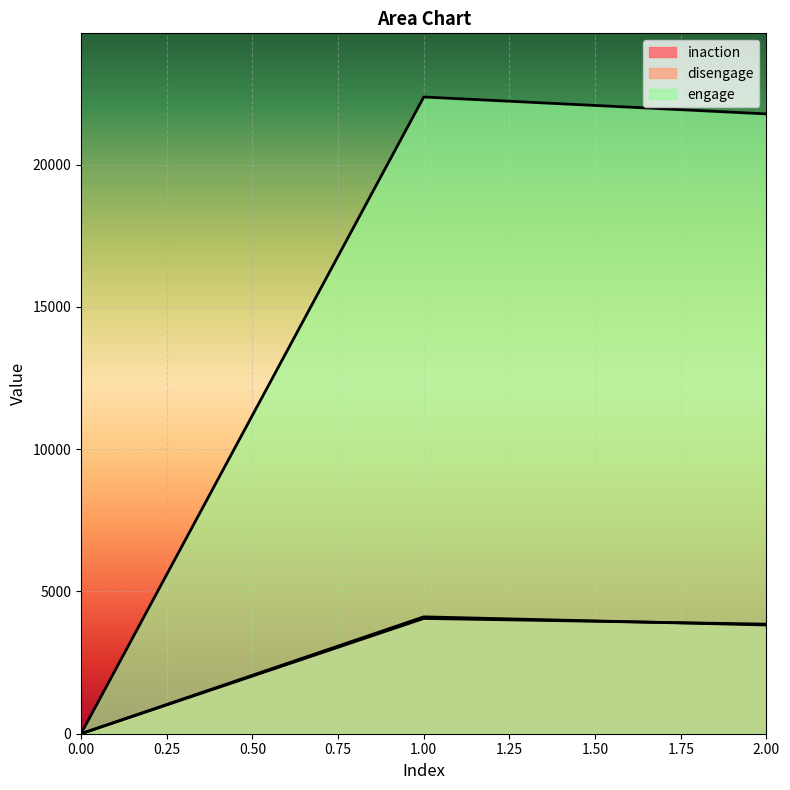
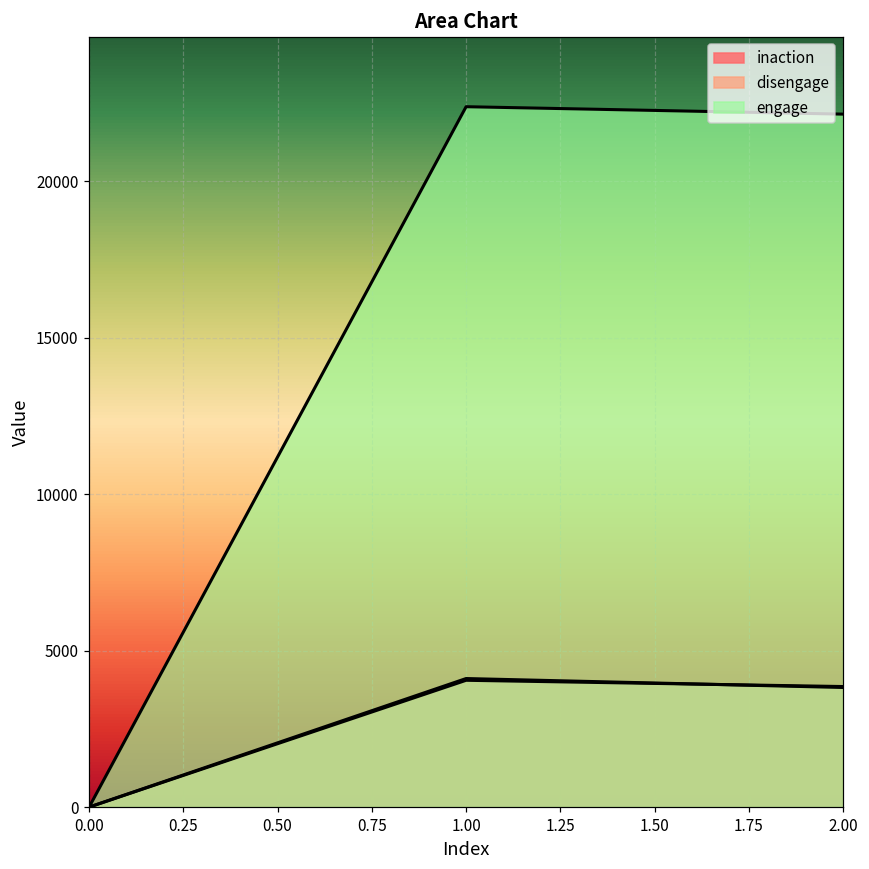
  {
    "engage": {
      "1.00": 22400,
-     "2.00": 21800
+     "2.00": 22100
    }
  }
